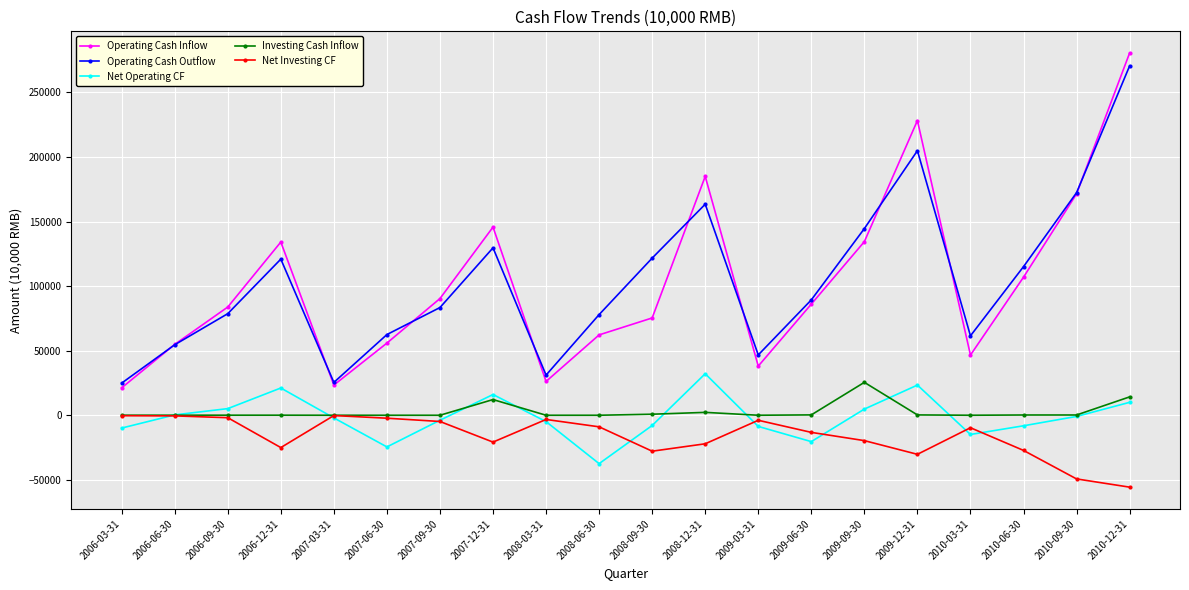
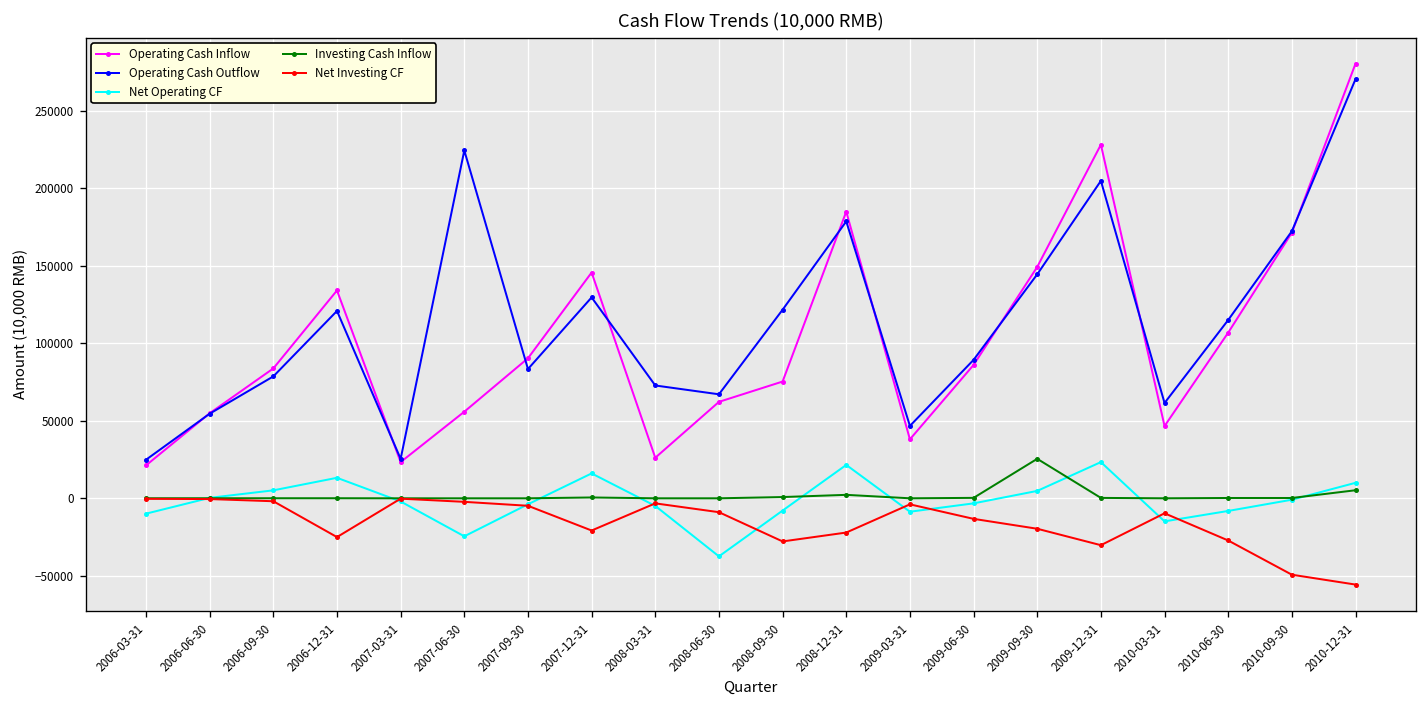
  {
    "Operating Cash Inflow": {
      "2006-03-31": 21000,
      "2006-09-30": 84000,
      "2006-12-31": 134000,
      "2007-03-31": 23000,
      "2007-06-30": 56000,
      "2007-09-30": 90000,
      "2007-12-31": 146000,
      "2008-03-31": 26000,
      "2008-06-30": 62000,
      "2008-09-30": 75000,
      "2008-12-31": 185000,
      "2009-03-31": 38000,
      "2009-06-30": 86000,
-     "2009-09-30": 134000,
+     "2009-09-30": 149000,
      "2009-12-31": 228000,
      "2010-03-31": 47000,
      "2010-06-30": 107000,
      "2010-12-31": 280000
    },
    "Operating Cash Outflow": {
      "2006-03-31": 25000,
      "2006-09-30": 79000,
      "2006-12-31": 121000,
      "2007-03-31": 25000,
-     "2007-06-30": 62000,
+     "2007-06-30": 224000,
      "2007-09-30": 83000,
      "2007-12-31": 130000,
-     "2008-03-31": 31000,
-     "2008-06-30": 78000,
+     "2008-03-31": 73000,
+     "2008-06-30": 67000,
      "2008-09-30": 122000,
-     "2008-12-31": 163000,
+     "2008-12-31": 179000,
      "2009-03-31": 47000,
      "2009-06-30": 89000,
      "2009-09-30": 145000,
      "2009-12-31": 205000,
      "2010-03-31": 61000,
      "2010-06-30": 115000,
      "2010-12-31": 270000
    },
    "Net Operating CF": {
      "2006-03-31": -10000,
      "2006-09-30": 5000,
-     "2006-12-31": 21000,
+     "2006-12-31": 13000,
      "2007-06-30": -25000,
      "2007-12-31": 16000,
      "2008-06-30": -37000,
      "2008-09-30": -8000,
-     "2008-12-31": 32000,
+     "2008-12-31": 22000,
      "2009-03-31": -9000,
-     "2009-06-30": -20000,
+     "2009-06-30": -3000,
      "2009-09-30": 5000,
      "2009-12-31": 23000,
      "2010-03-31": -15000,
      "2010-06-30": -8000,
      "2010-12-31": 10000
    },
    "Investing Cash Inflow": {
      "2006-12-31": 0,
      "2007-06-30": 0,
      "2007-09-30": 0,
-     "2007-12-31": 12000,
+     "2007-12-31": 1000,
      "2008-03-31": 0,
      "2008-06-30": 0,
      "2008-09-30": 1000,
      "2008-12-31": 2000,
      "2009-03-31": 0,
      "2009-06-30": 0,
      "2009-09-30": 25000,
      "2009-12-31": 0,
      "2010-03-31": 0,
      "2010-06-30": 0,
-     "2010-12-31": 14000
+     "2010-12-31": 5000
    },
    "Net Investing CF": {
      "2006-12-31": -25000,
      "2007-06-30": -2000,
      "2007-12-31": -21000,
      "2008-06-30": -9000,
      "2008-09-30": -28000,
      "2008-12-31": -22000,
      "2009-03-31": -4000,
      "2009-06-30": -13000,
      "2009-09-30": -20000,
      "2009-12-31": -30000,
      "2010-03-31": -10000,
      "2010-06-30": -27000,
      "2010-09-30": -49000,
      "2010-12-31": -56000
    }
  }
